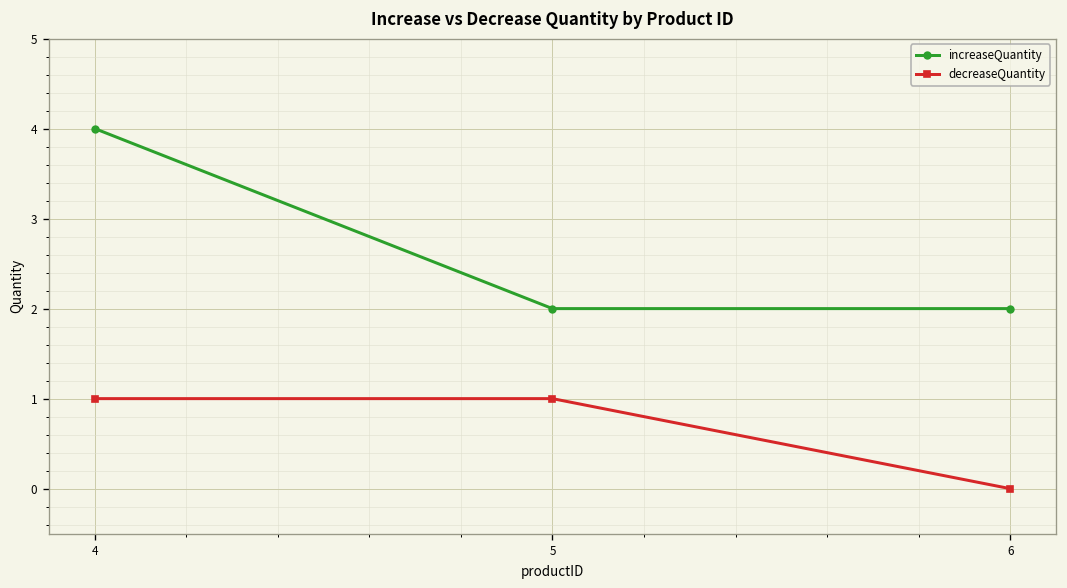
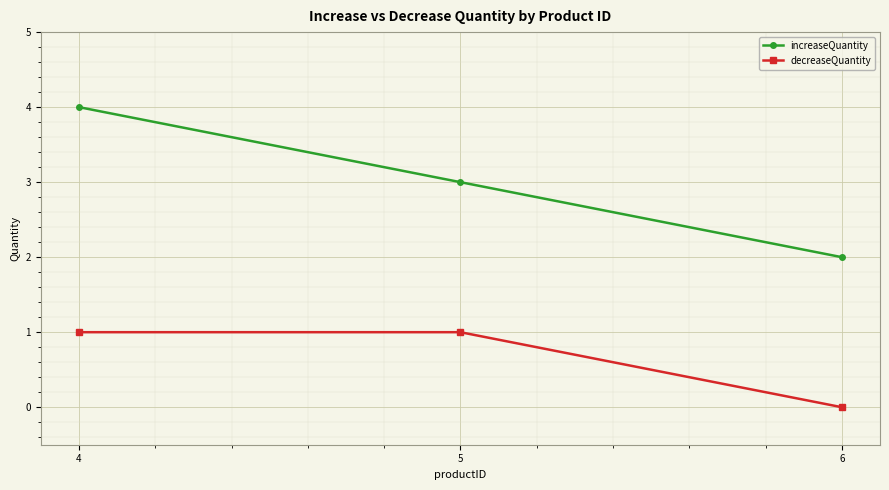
  {
    "increaseQuantity": {
      "4": 4,
-     "5": 2,
+     "5": 3,
      "6": 2
    },
    "decreaseQuantity": {
      "4": 1,
      "5": 1,
      "6": 0
    }
  }
